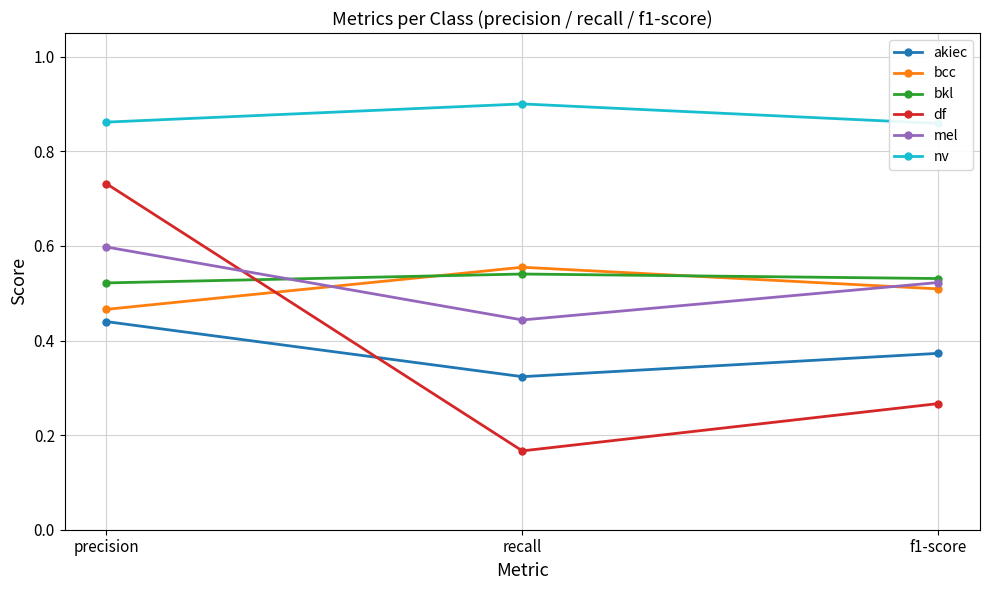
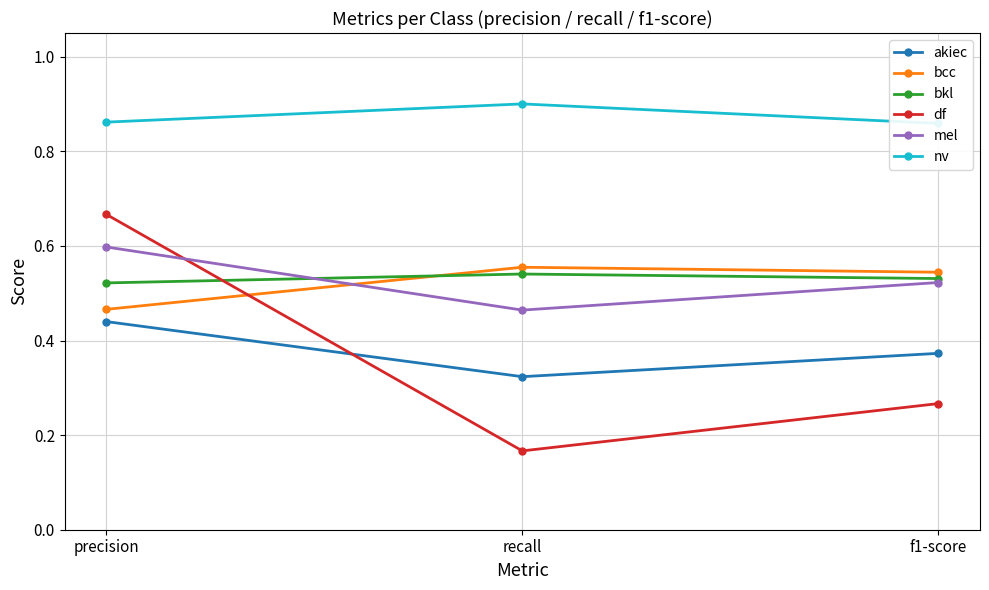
  {
    "akiec": {
      "precision": 0.44,
      "recall": 0.32,
      "f1-score": 0.37
    },
    "bcc": {
      "precision": 0.47,
      "recall": 0.55,
-     "f1-score": 0.51
+     "f1-score": 0.54
    },
    "bkl": {
      "precision": 0.52,
      "recall": 0.54,
      "f1-score": 0.53
    },
    "df": {
-     "precision": 0.73,
+     "precision": 0.67,
      "recall": 0.17,
      "f1-score": 0.27
    },
    "mel": {
      "precision": 0.60,
-     "recall": 0.44,
+     "recall": 0.46,
      "f1-score": 0.52
    },
    "nv": {
      "precision": 0.86,
      "recall": 0.90
    }
  }
